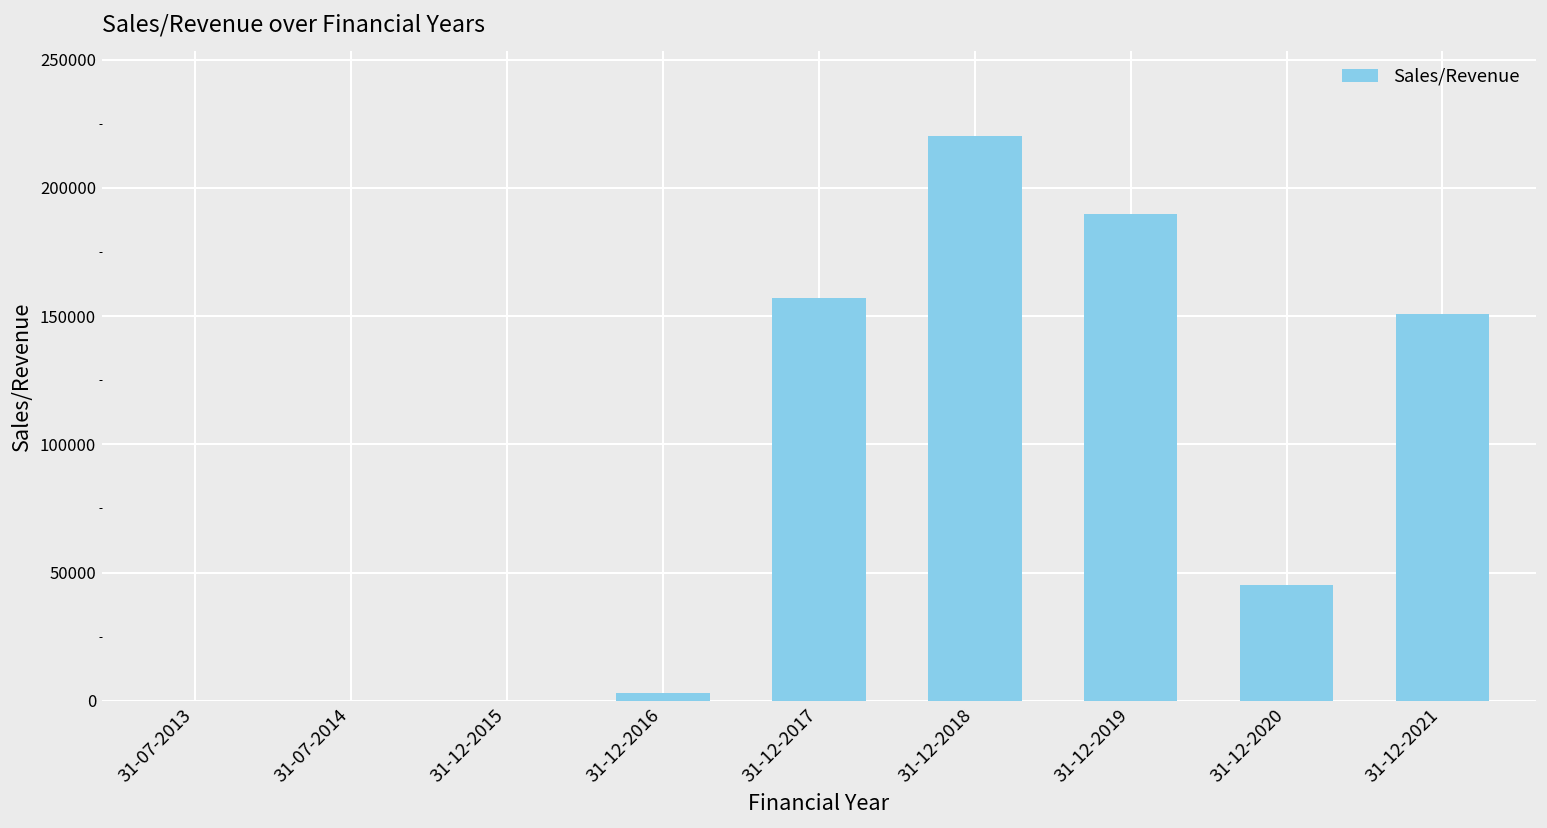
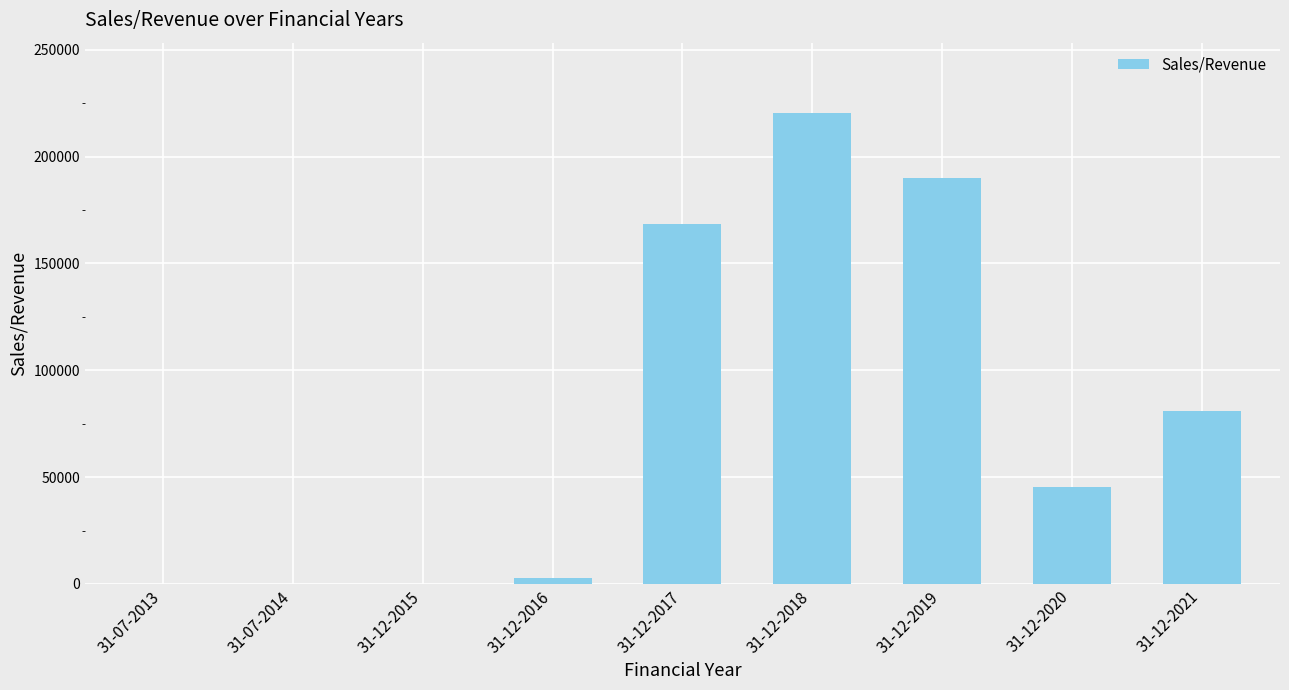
  {
    "31-07-2013": 0,
    "31-07-2014": 0,
    "31-12-2015": 0,
    "31-12-2016": 3000,
-   "31-12-2017": 157000,
+   "31-12-2017": 168000,
    "31-12-2018": 220000,
    "31-12-2019": 190000,
    "31-12-2020": 45000,
-   "31-12-2021": 151000
+   "31-12-2021": 81000
  }
